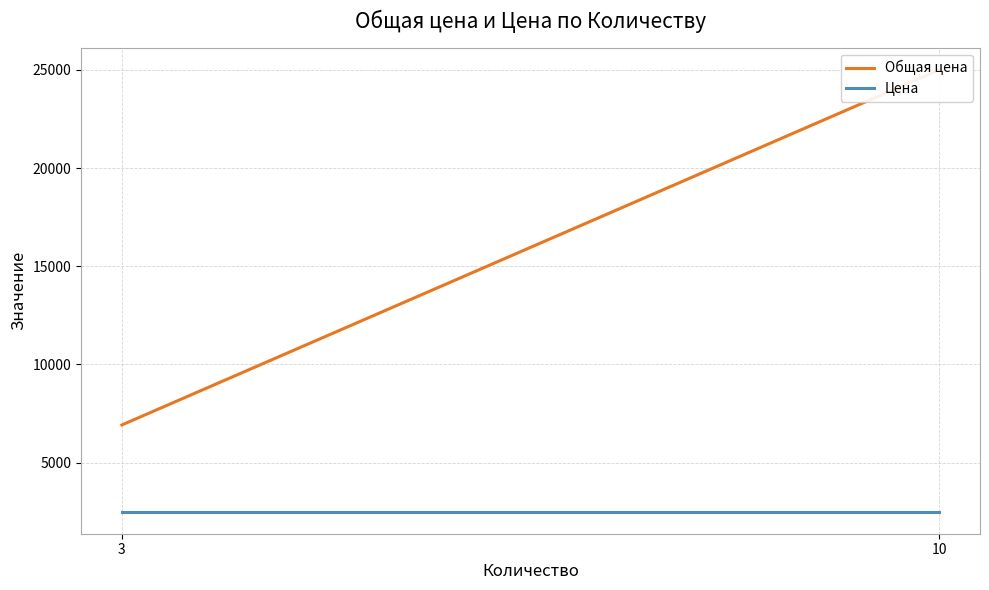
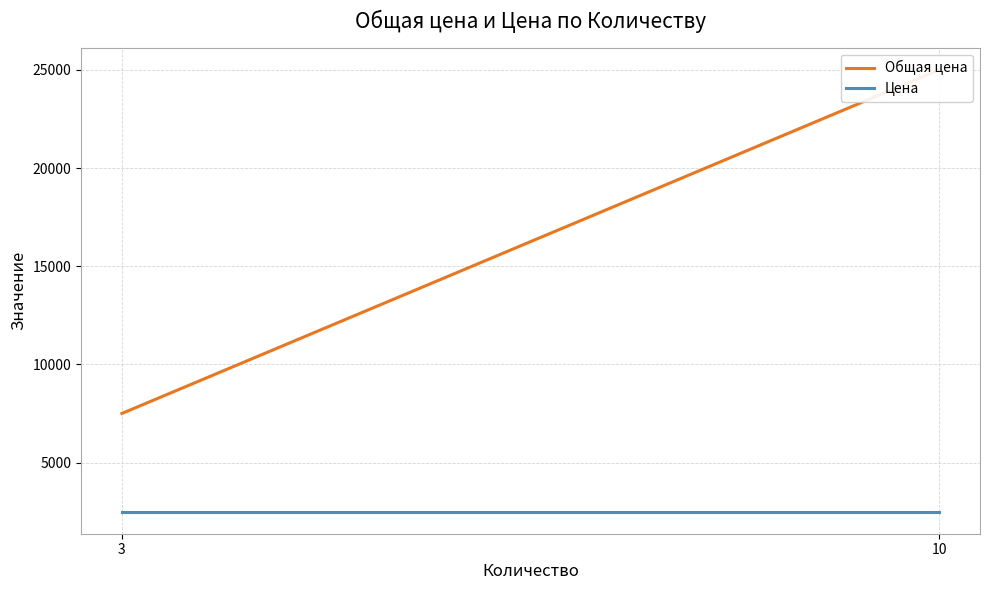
  {
    "Общая цена": {
-     "3": 6900
+     "3": 7500
    },
    "Цена": {
      "3": 2500,
      "10": 2500
    }
  }
